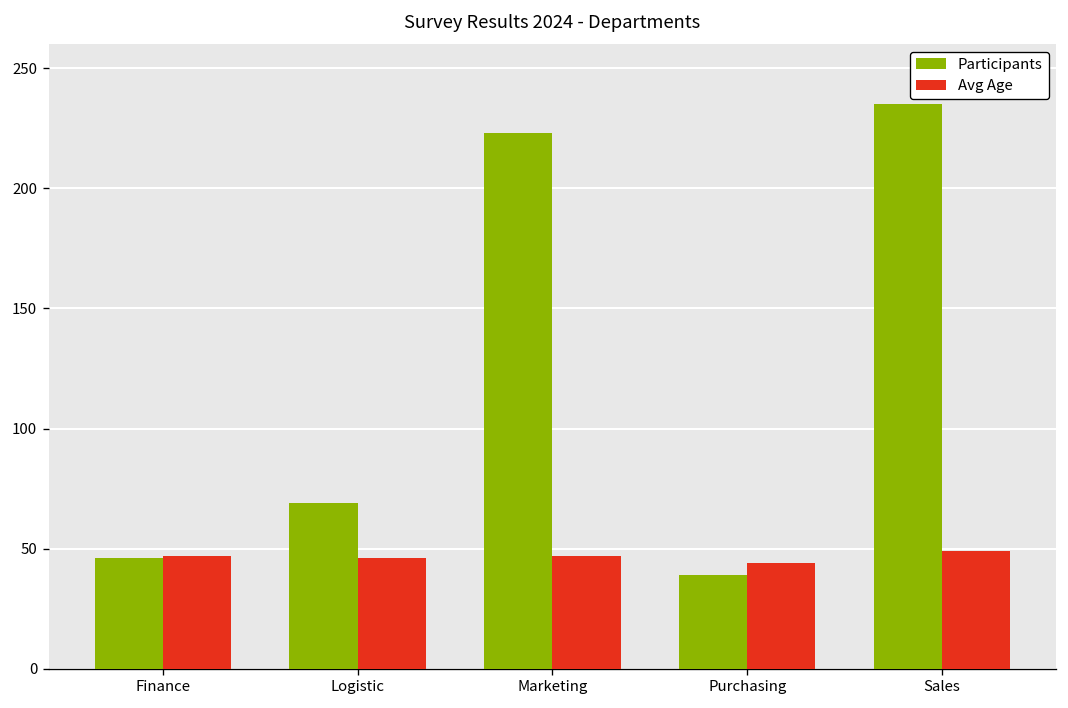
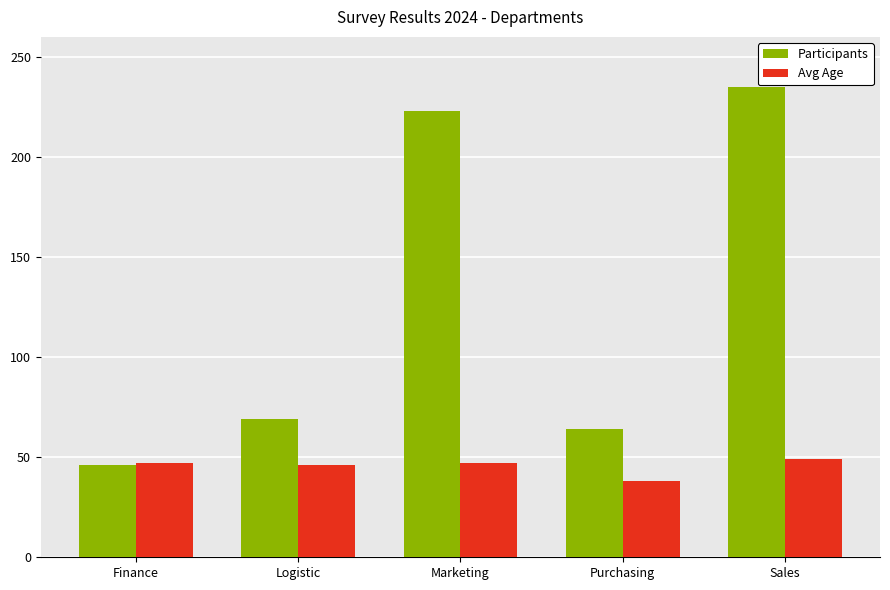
  {
    "Participants": {
      "Finance": 46,
      "Logistic": 69,
      "Marketing": 223,
-     "Purchasing": 39,
+     "Purchasing": 64,
      "Sales": 235
    },
    "Avg Age": {
      "Finance": 47,
      "Logistic": 46,
      "Marketing": 47,
-     "Purchasing": 44,
+     "Purchasing": 38,
      "Sales": 49
    }
  }
